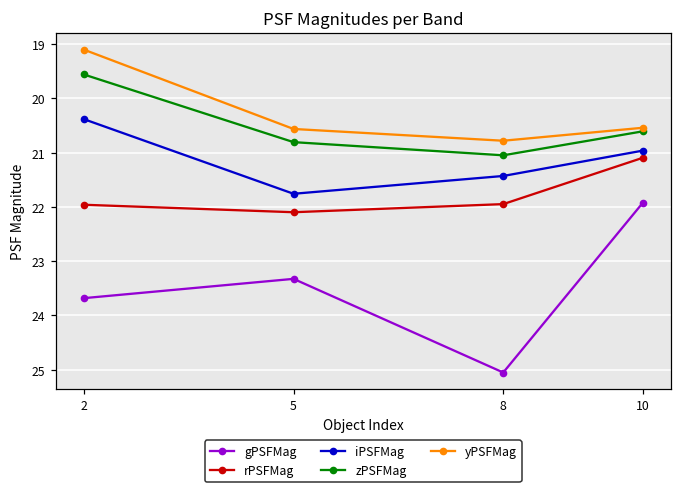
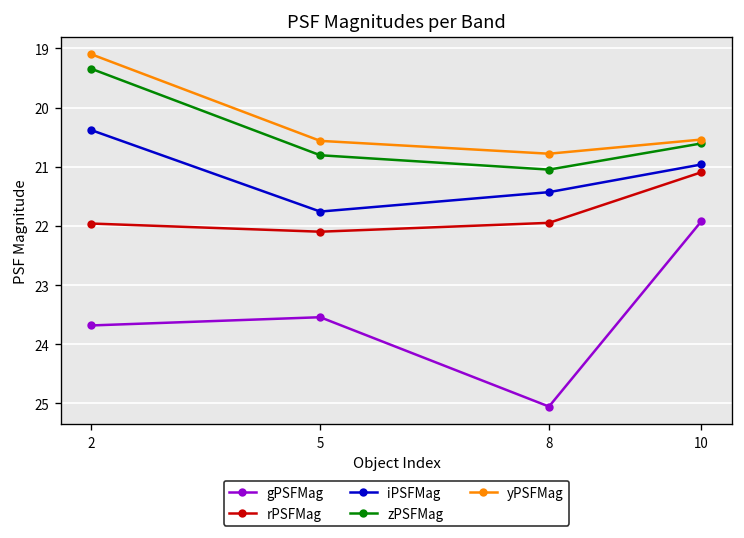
  {
    "gPSFMag": {
      "2": 23.7,
-     "5": 23.3,
+     "5": 23.5,
      "8": 25.1,
      "10": 21.9
    },
    "rPSFMag": {
      "2": 22.0,
      "5": 22.1,
      "8": 21.9,
      "10": 21.1
    },
    "iPSFMag": {
      "2": 20.4,
      "5": 21.8,
      "8": 21.4,
      "10": 21.0
    },
    "zPSFMag": {
-     "2": 19.6,
+     "2": 19.3,
      "5": 20.8,
      "8": 21.0,
      "10": 20.6
    },
    "yPSFMag": {
      "2": 19.1,
      "5": 20.6,
      "8": 20.8,
      "10": 20.5
    }
  }
